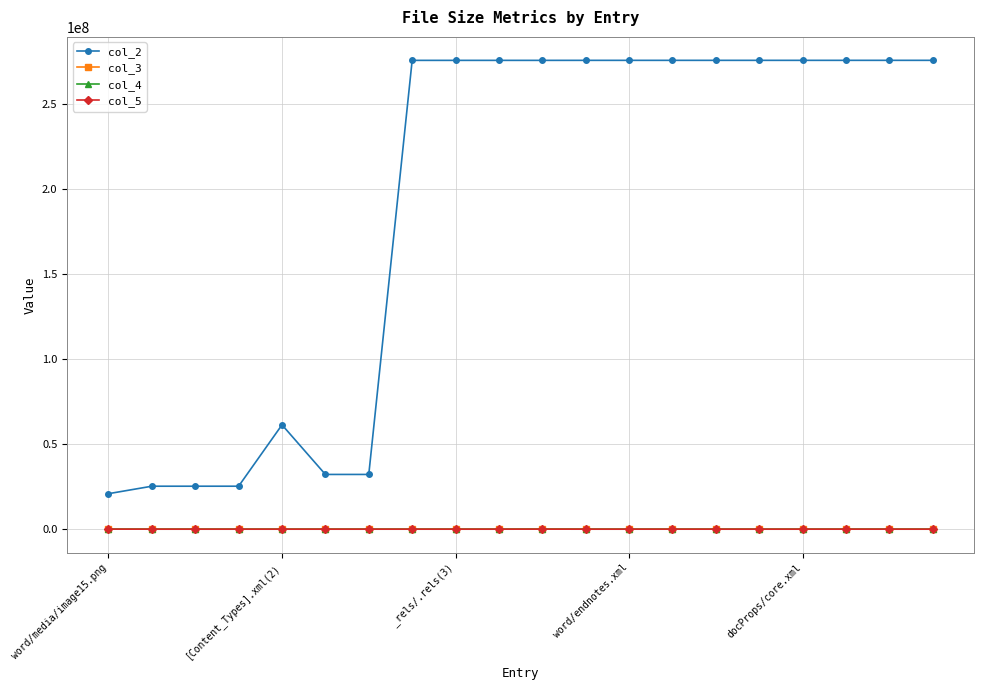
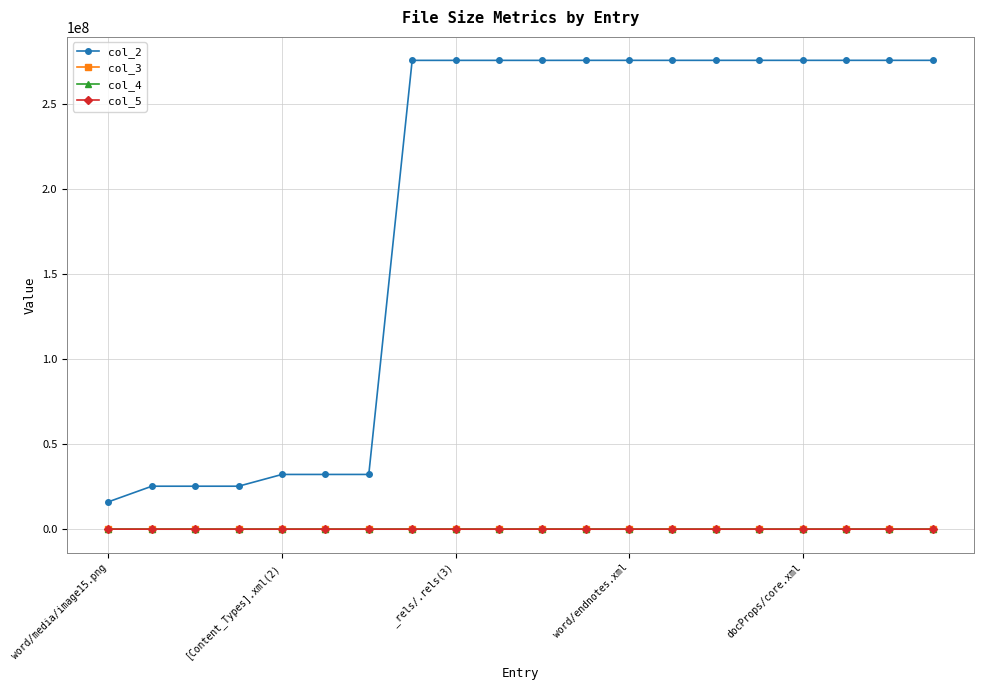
  {
    "col_2": {
-     "word/media/image15.png": 21000000,
-     "[Content_Types].xml(2)": 61000000,
+     "word/media/image15.png": 16000000,
+     "[Content_Types].xml(2)": 32000000,
      "_rels/.rels(3)": 276000000,
      "word/endnotes.xml": 276000000,
      "docProps/core.xml": 276000000
    },
    "col_5": {
      "word/media/image15.png": 0,
      "[Content_Types].xml(2)": 0,
      "_rels/.rels(3)": 0,
      "word/endnotes.xml": 0,
      "docProps/core.xml": 0
    }
  }
